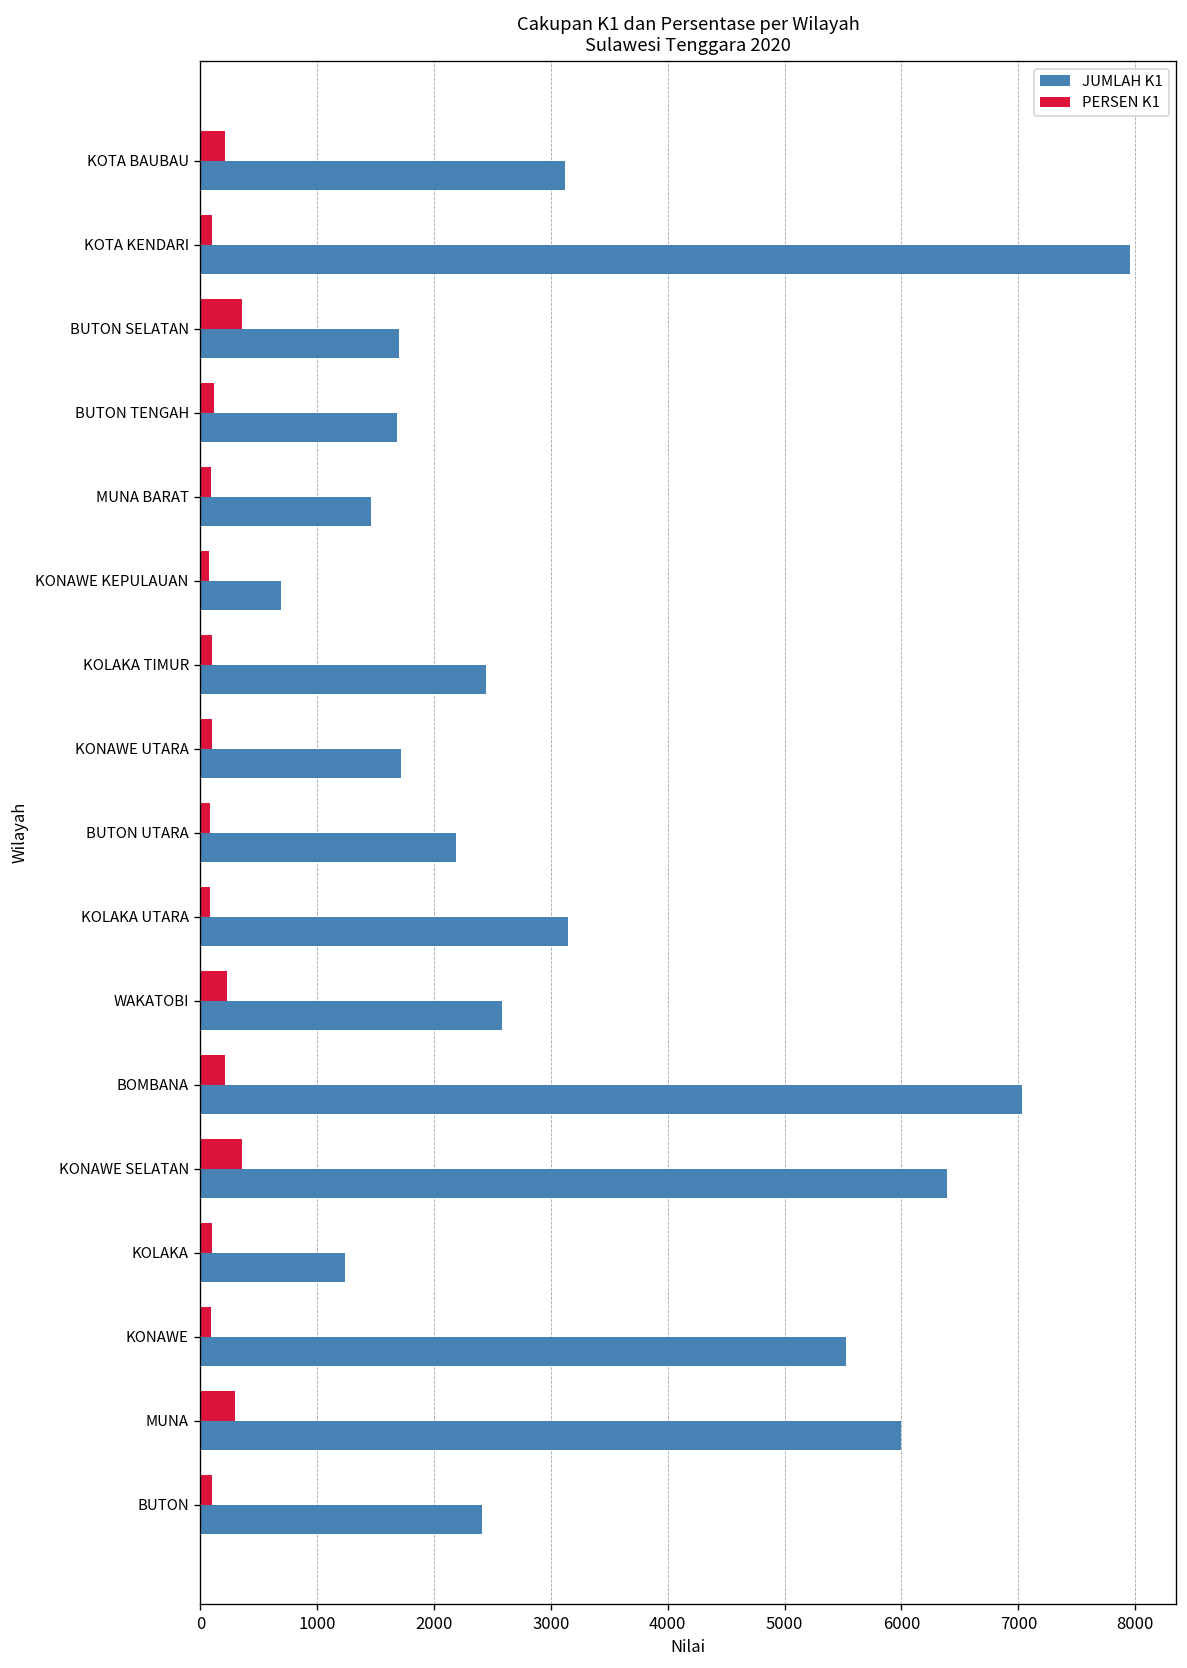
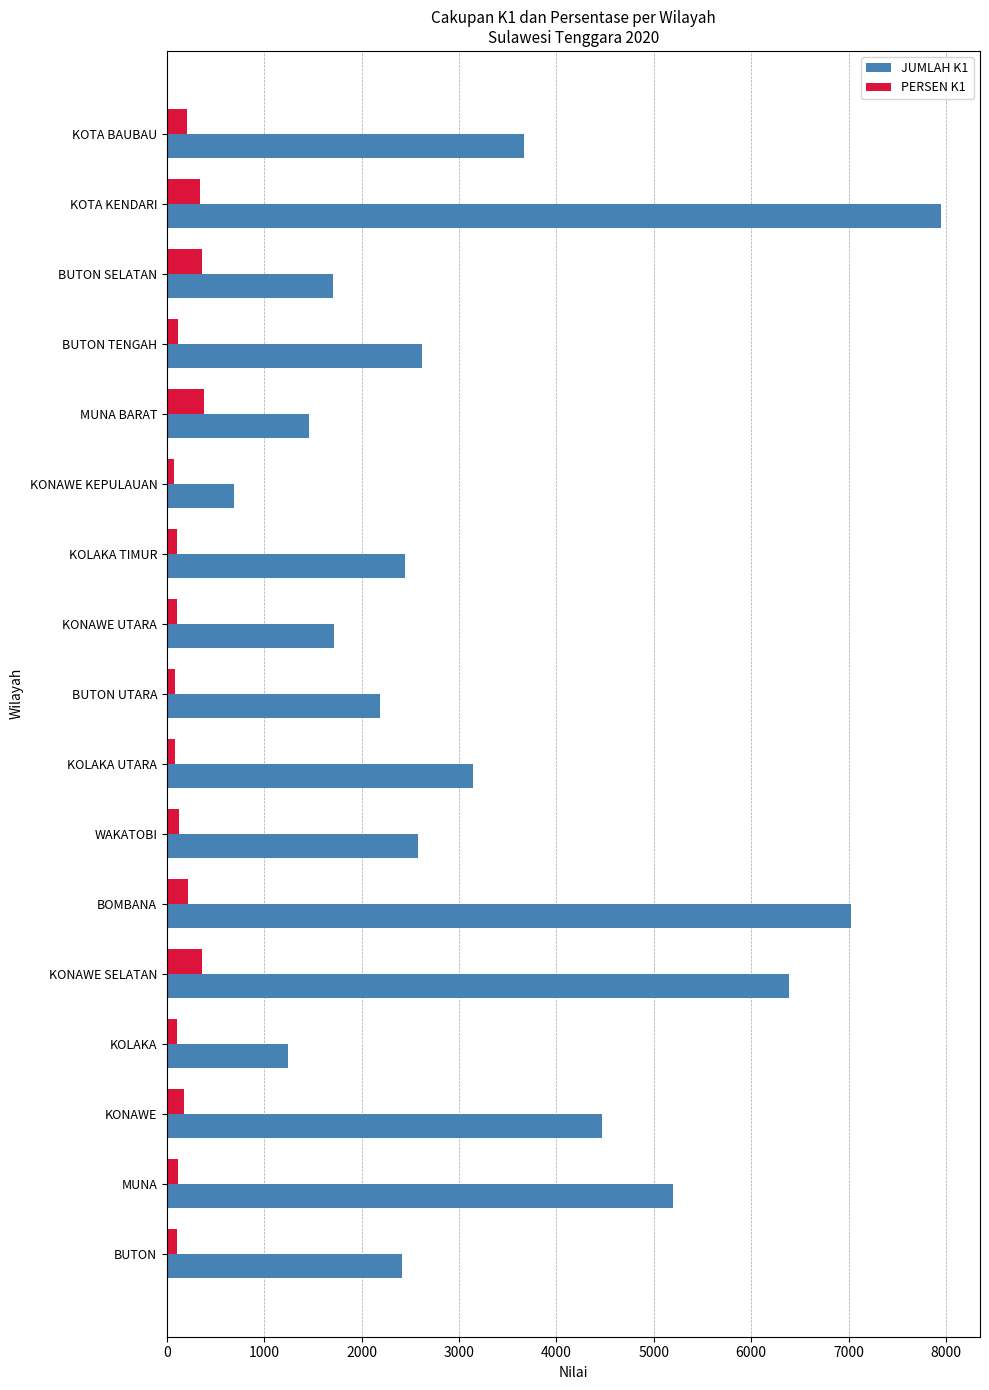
  {
    "JUMLAH K1": {
-     "KOTA BAUBAU": 3100,
+     "KOTA BAUBAU": 3700,
      "KOTA KENDARI": 8000,
      "BUTON SELATAN": 1700,
-     "BUTON TENGAH": 1700,
+     "BUTON TENGAH": 2600,
      "MUNA BARAT": 1500,
      "KONAWE KEPULAUAN": 700,
      "KOLAKA TIMUR": 2400,
      "KONAWE UTARA": 1700,
      "BUTON UTARA": 2200,
      "KOLAKA UTARA": 3100,
      "WAKATOBI": 2600,
      "BOMBANA": 7000,
      "KONAWE SELATAN": 6400,
      "KOLAKA": 1200,
-     "KONAWE": 5500,
-     "MUNA": 6000,
+     "KONAWE": 4500,
+     "MUNA": 5200,
      "BUTON": 2400
    },
    "PERSEN K1": {
      "KOTA BAUBAU": 200,
-     "KOTA KENDARI": 100,
+     "KOTA KENDARI": 300,
      "BUTON SELATAN": 400,
      "BUTON TENGAH": 100,
-     "MUNA BARAT": 100,
+     "MUNA BARAT": 400,
      "KONAWE KEPULAUAN": 100,
      "KOLAKA TIMUR": 100,
      "KONAWE UTARA": 100,
      "BUTON UTARA": 100,
      "KOLAKA UTARA": 100,
-     "WAKATOBI": 200,
+     "WAKATOBI": 100,
      "BOMBANA": 200,
      "KONAWE SELATAN": 400,
      "KOLAKA": 100,
-     "KONAWE": 100,
-     "MUNA": 300,
+     "KONAWE": 200,
+     "MUNA": 100,
      "BUTON": 100
    }
  }
